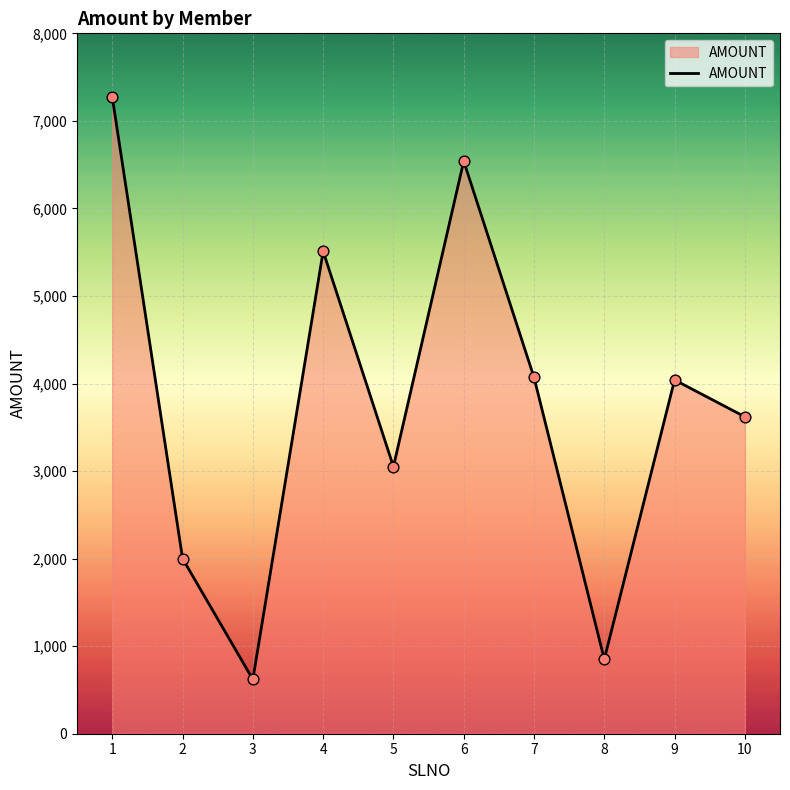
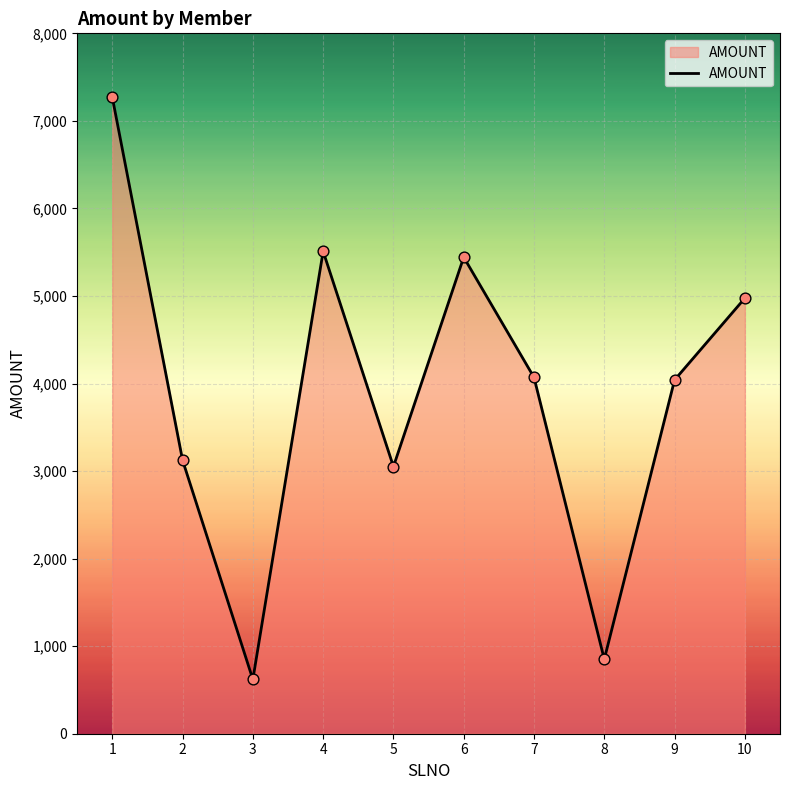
  {
    "1": "7,300",
-   "2": "2,000",
+   "2": "3,100",
    "3": "600",
    "4": "5,500",
    "5": "3,100",
-   "6": "6,500",
+   "6": "5,400",
    "7": "4,100",
    "8": "900",
    "9": "4,000",
-   "10": "3,600"
+   "10": "5,000"
  }
